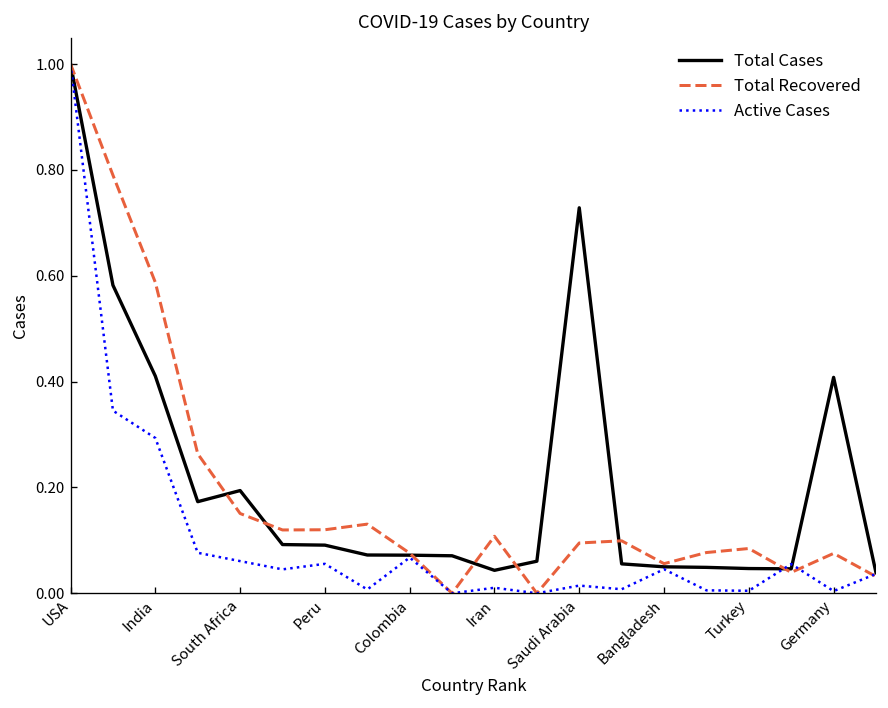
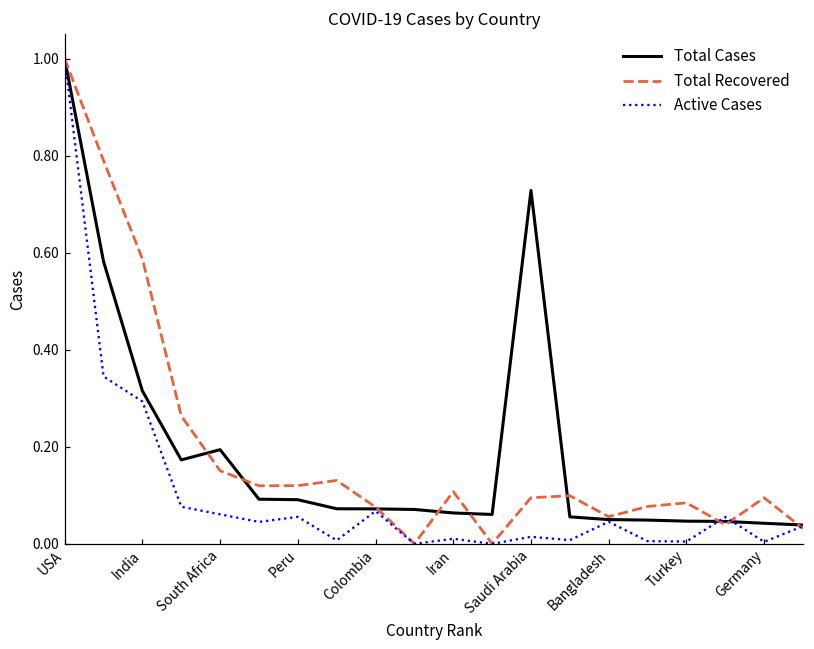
  {
    "Total Cases": {
-     "India": 0.41,
+     "India": 0.32,
      "South Africa": 0.19,
      "Peru": 0.09,
-     "Iran": 0.04,
+     "Iran": 0.06,
      "Saudi Arabia": 0.73,
      "Turkey": 0.05,
-     "Germany": 0.41
+     "Germany": 0.04
    },
    "Total Recovered": {
      "India": 0.59,
      "South Africa": 0.15,
      "Peru": 0.12,
      "Iran": 0.11,
      "Saudi Arabia": 0.10,
      "Bangladesh": 0.06,
      "Turkey": 0.08,
-     "Germany": 0.08
+     "Germany": 0.09
    },
    "Active Cases": {
      "India": 0.29,
      "South Africa": 0.06,
      "Peru": 0.06,
      "Iran": 0.01,
      "Saudi Arabia": 0.01,
      "Turkey": 0.00,
      "Germany": 0.00
    }
  }
